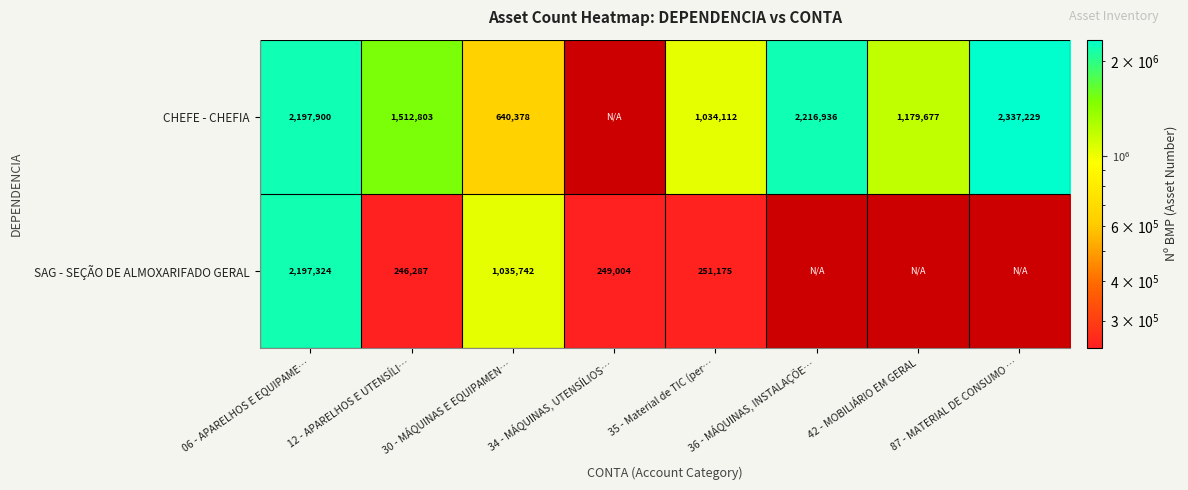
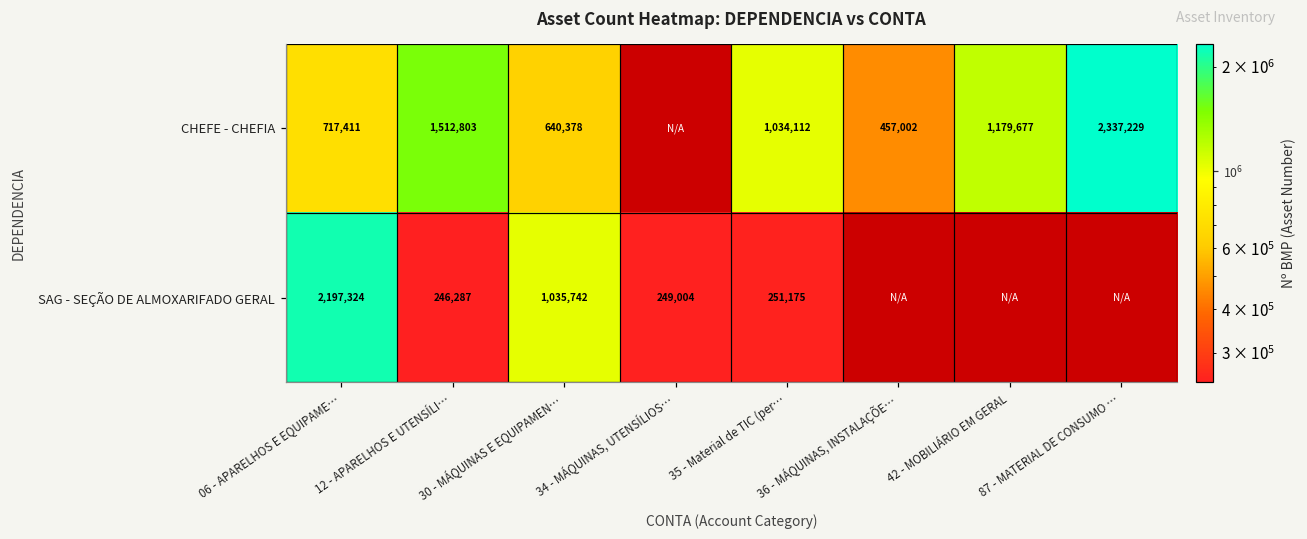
  {
    "CHEFE - CHEFIA": {
-     "06 - APARELHOS E EQUIPAME…": "2,197,900",
+     "06 - APARELHOS E EQUIPAME…": "717,411",
      "12 - APARELHOS E UTENSÍLI…": "1,512,803",
      "30 - MÁQUINAS E EQUIPAMEN…": "640,378",
      "35 - Material de TIC (per…": "1,034,112",
-     "36 - MÁQUINAS, INSTALAÇÕE…": "2,216,936",
+     "36 - MÁQUINAS, INSTALAÇÕE…": "457,002",
      "42 - MOBILIÁRIO EM GERAL": "1,179,677",
      "87 - MATERIAL DE CONSUMO …": "2,337,229"
    },
    "SAG - SEÇÃO DE ALMOXARIFADO GERAL": {
      "06 - APARELHOS E EQUIPAME…": "2,197,324",
      "12 - APARELHOS E UTENSÍLI…": "246,287",
      "30 - MÁQUINAS E EQUIPAMEN…": "1,035,742",
      "34 - MÁQUINAS, UTENSÍLIOS…": "249,004",
      "35 - Material de TIC (per…": "251,175"
    }
  }
